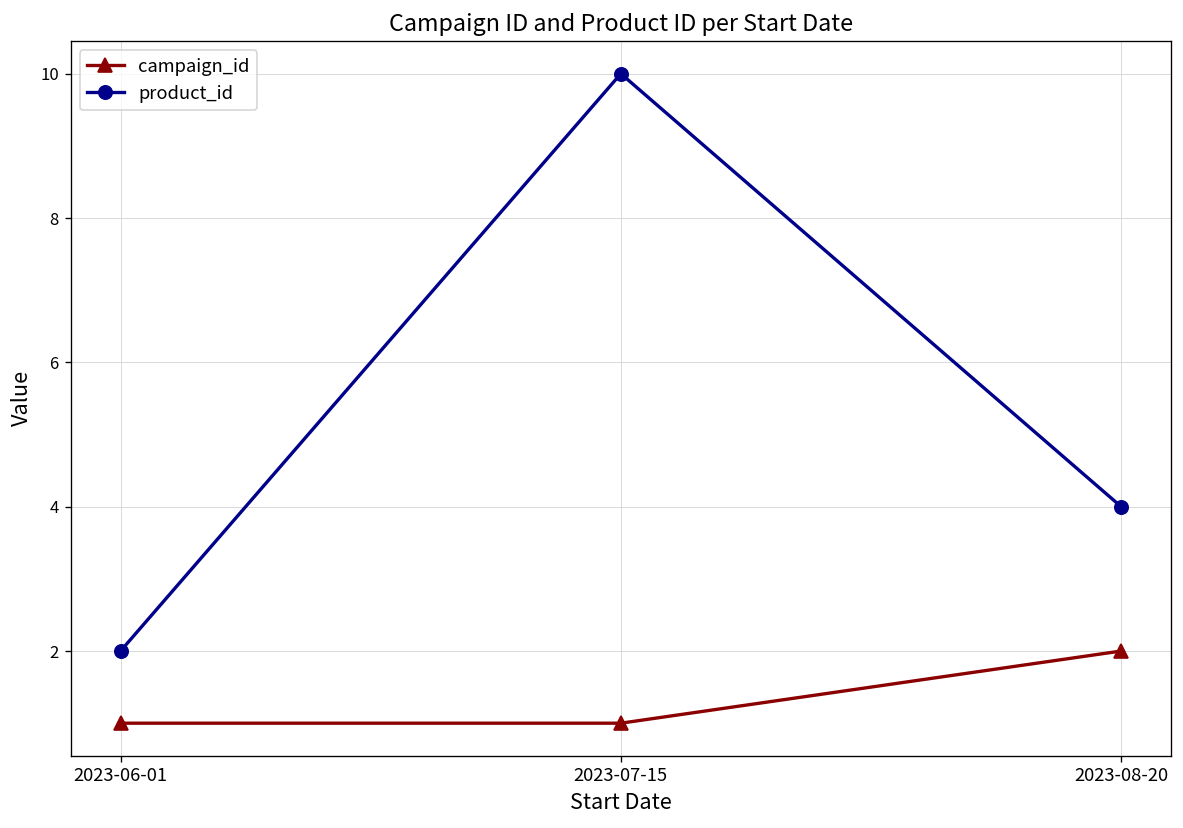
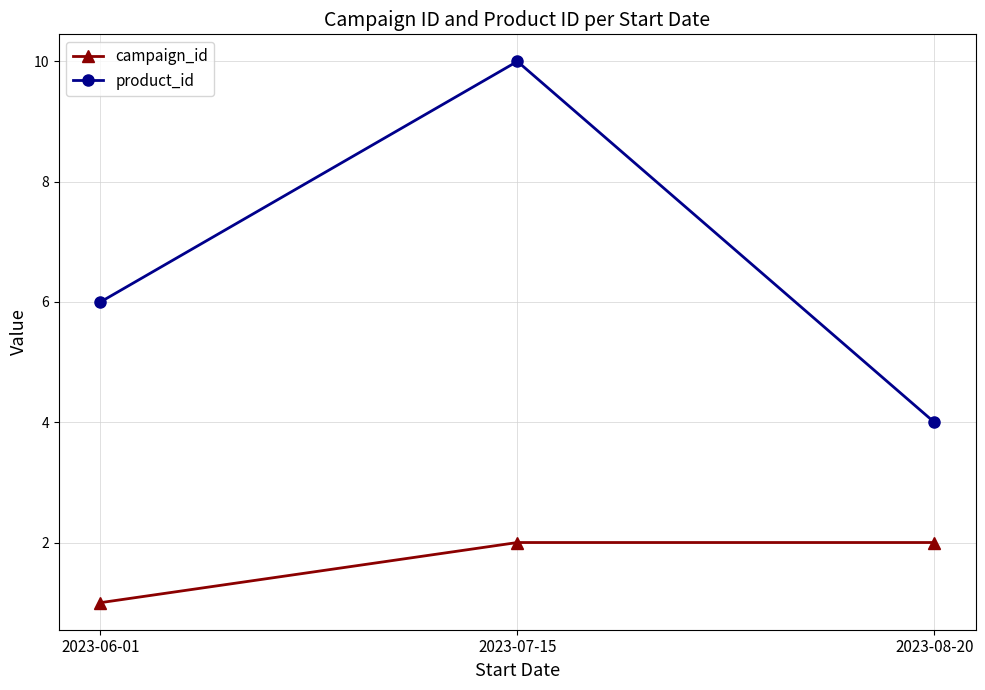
  {
    "campaign_id": {
      "2023-06-01": 1,
-     "2023-07-15": 1,
+     "2023-07-15": 2,
      "2023-08-20": 2
    },
    "product_id": {
-     "2023-06-01": 2,
+     "2023-06-01": 6,
      "2023-07-15": 10,
      "2023-08-20": 4
    }
  }
